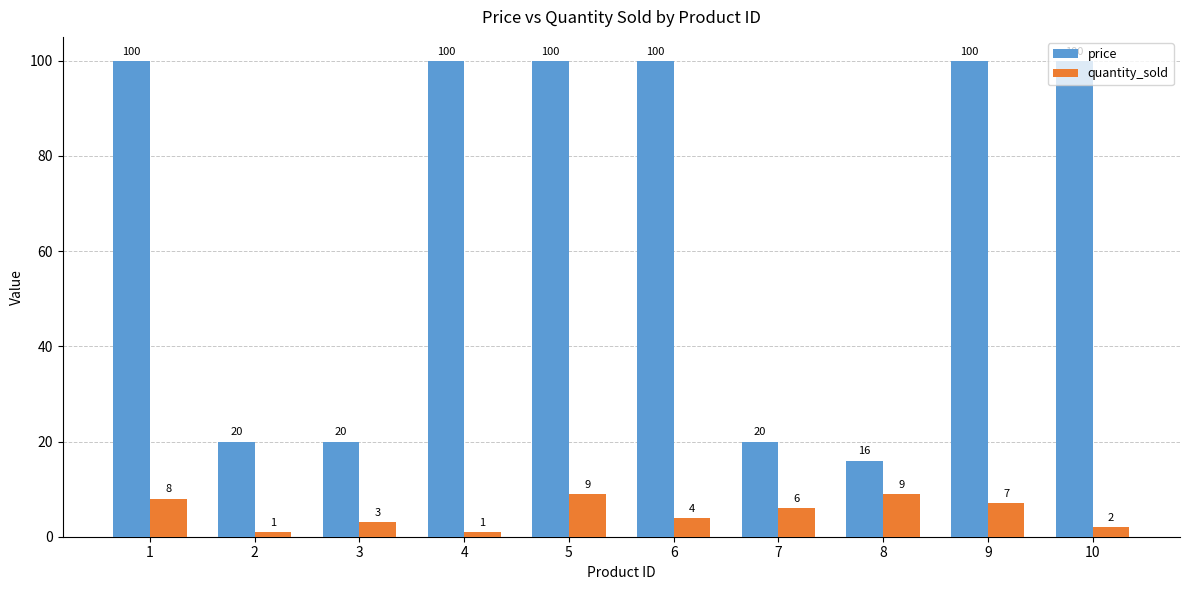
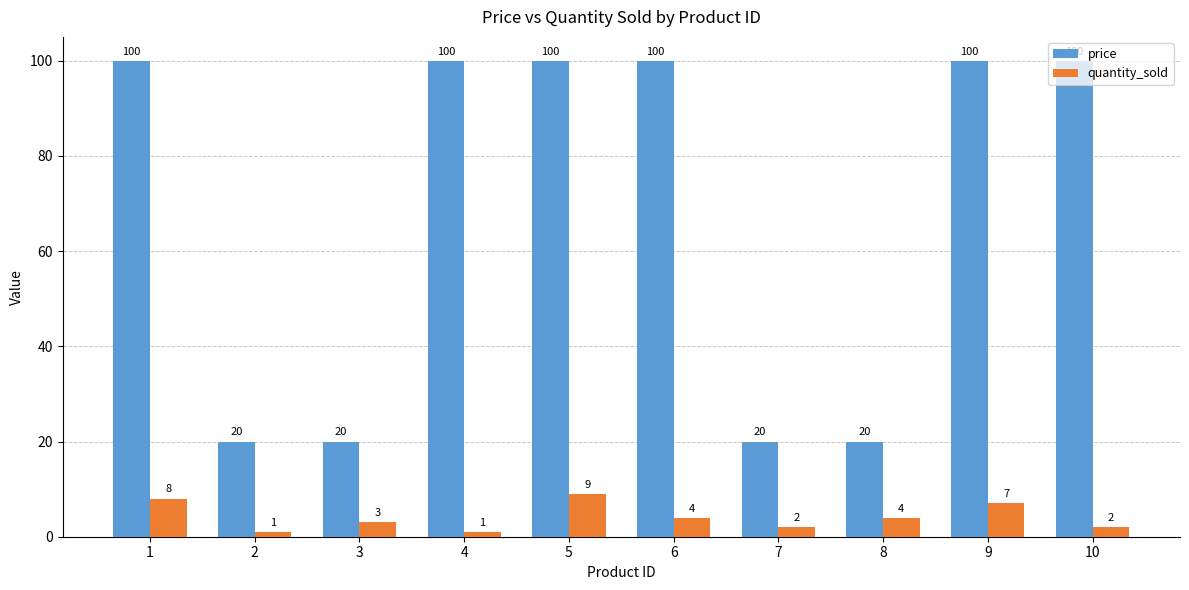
  {
    "price": {
      "1": 100,
      "2": 20,
      "3": 20,
      "4": 100,
      "5": 100,
      "6": 100,
      "7": 20,
-     "8": 16,
+     "8": 20,
      "9": 100
    },
    "quantity_sold": {
      "1": 8,
      "2": 1,
      "3": 3,
      "4": 1,
      "5": 9,
      "6": 4,
-     "7": 6,
-     "8": 9,
+     "7": 2,
+     "8": 4,
      "9": 7,
      "10": 2
    }
  }
